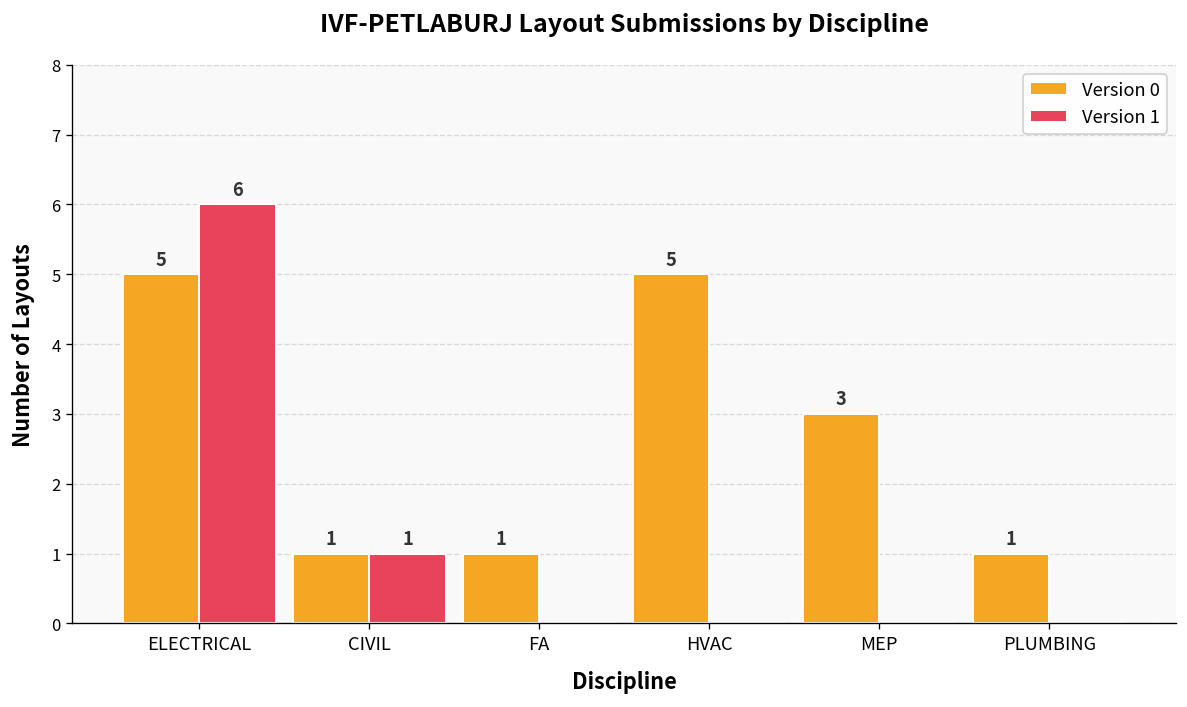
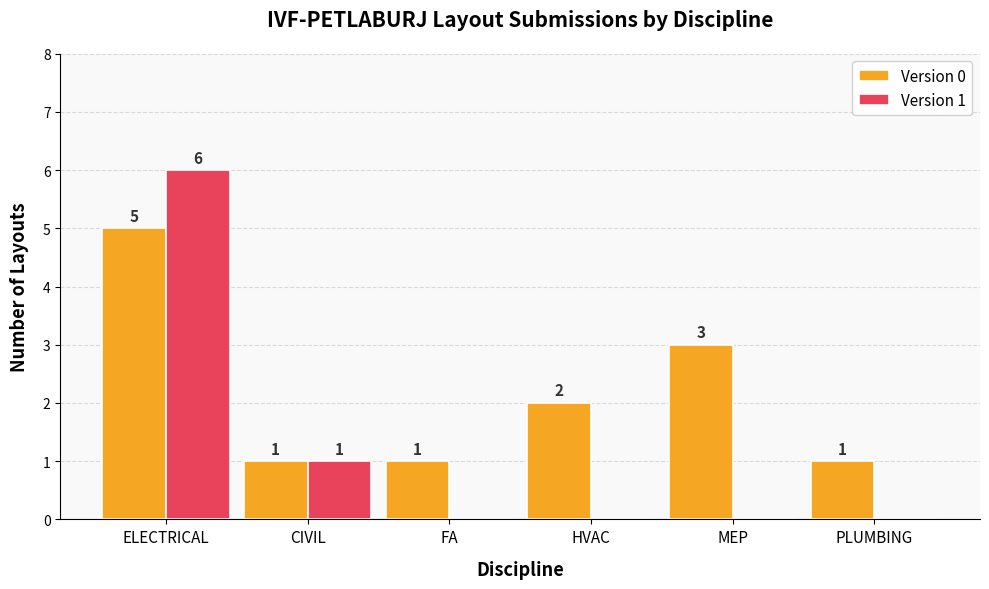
  {
    "Version 0": {
      "ELECTRICAL": 5,
      "CIVIL": 1,
      "FA": 1,
-     "HVAC": 5,
+     "HVAC": 2,
      "MEP": 3,
      "PLUMBING": 1
    },
    "Version 1": {
      "ELECTRICAL": 6,
      "CIVIL": 1
    }
  }
